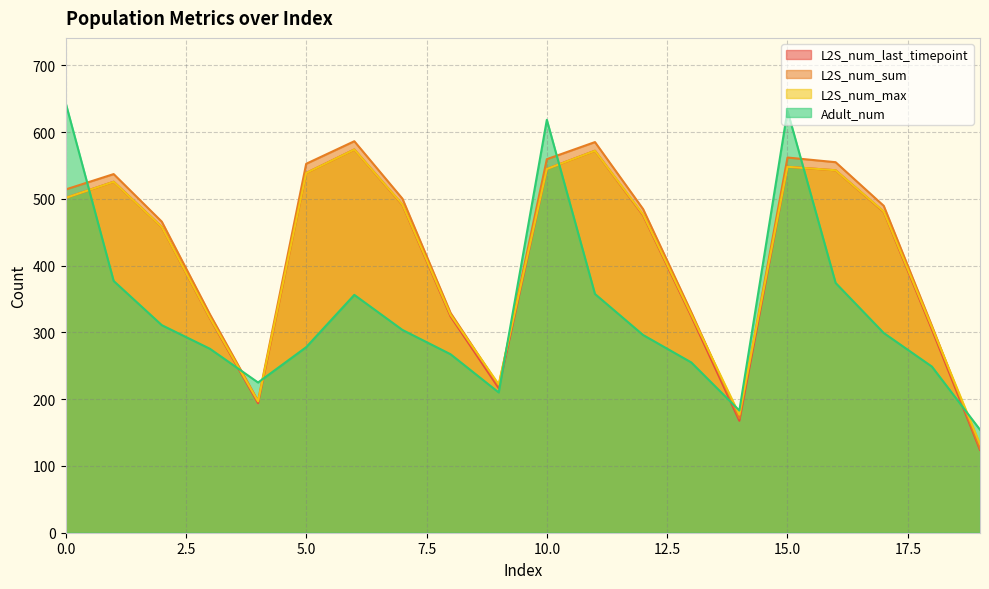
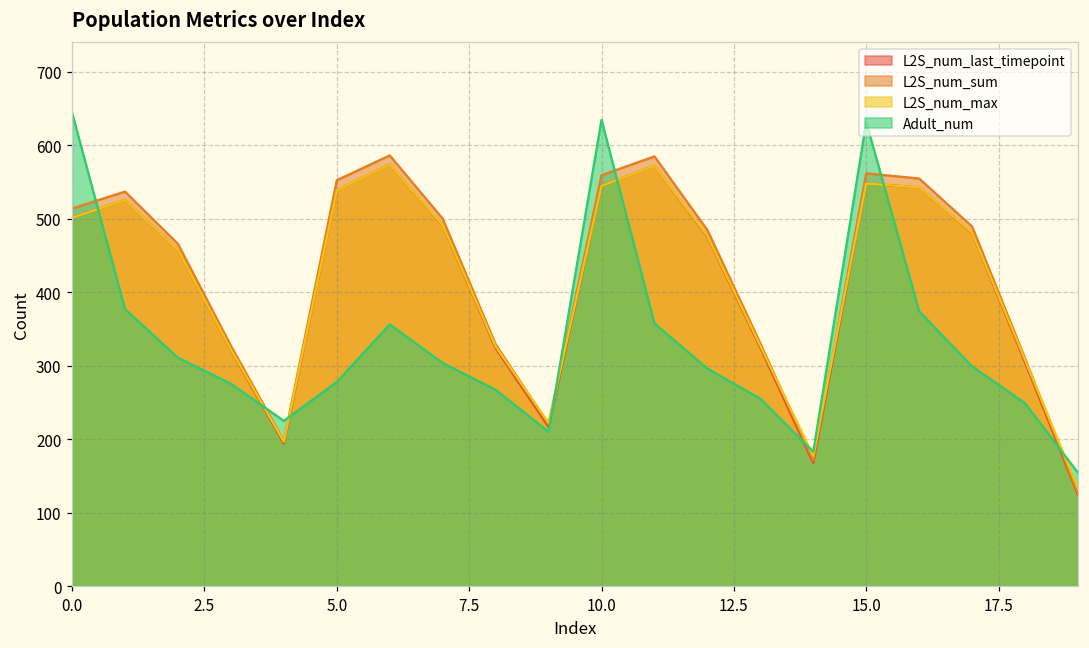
  {
    "Adult_num": {
      "0.0": 640,
      "5.0": 280,
-     "10.0": 620
+     "10.0": 630
    }
  }
